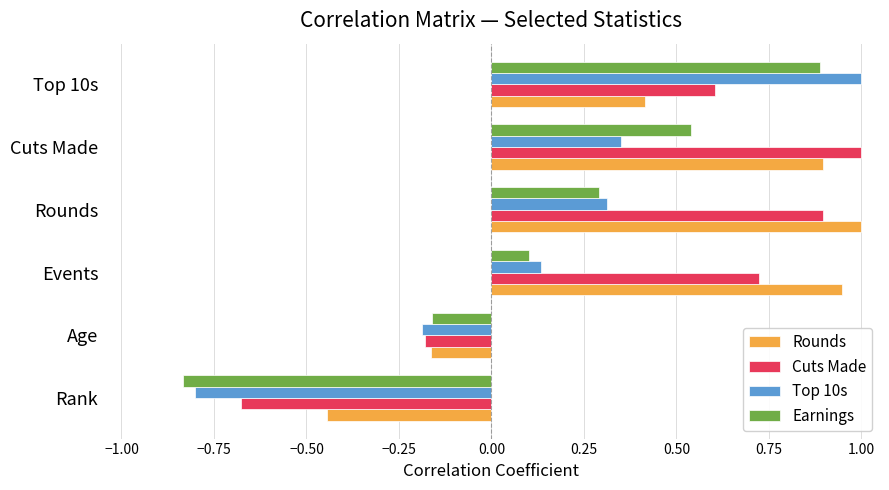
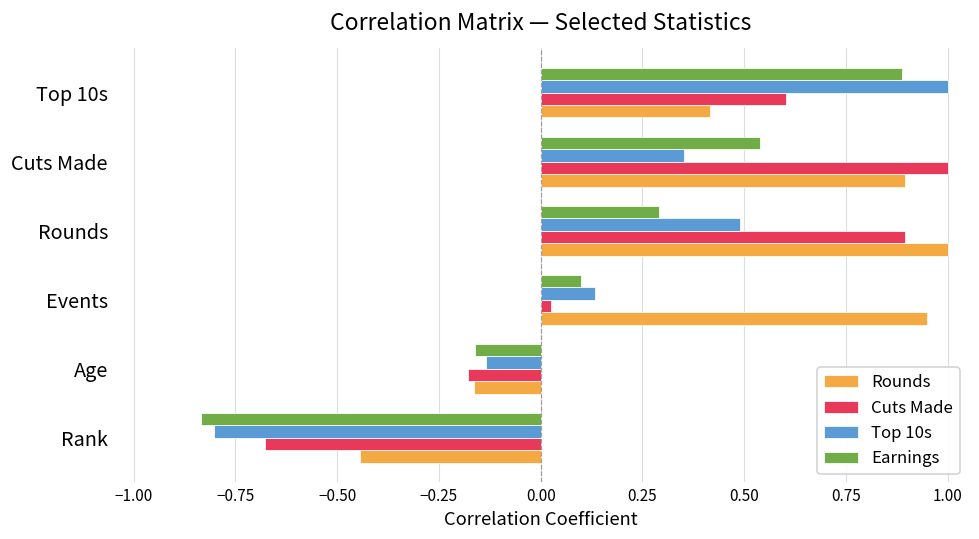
  {
    "Rounds": {
      "Top 10s": 0.42,
      "Cuts Made": 0.90,
      "Rounds": 1.00,
      "Events": 0.95,
      "Age": -0.16,
      "Rank": -0.44
    },
    "Cuts Made": {
      "Top 10s": 0.60,
      "Cuts Made": 1.00,
      "Rounds": 0.90,
-     "Events": 0.72,
+     "Events": 0.03,
      "Age": -0.18,
      "Rank": -0.68
    },
    "Top 10s": {
      "Top 10s": 1.00,
      "Cuts Made": 0.35,
-     "Rounds": 0.31,
+     "Rounds": 0.49,
      "Events": 0.13,
-     "Age": -0.19,
+     "Age": -0.13,
      "Rank": -0.80
    },
    "Earnings": {
      "Top 10s": 0.89,
      "Cuts Made": 0.54,
      "Rounds": 0.29,
      "Events": 0.10,
      "Age": -0.16,
      "Rank": -0.83
    }
  }
